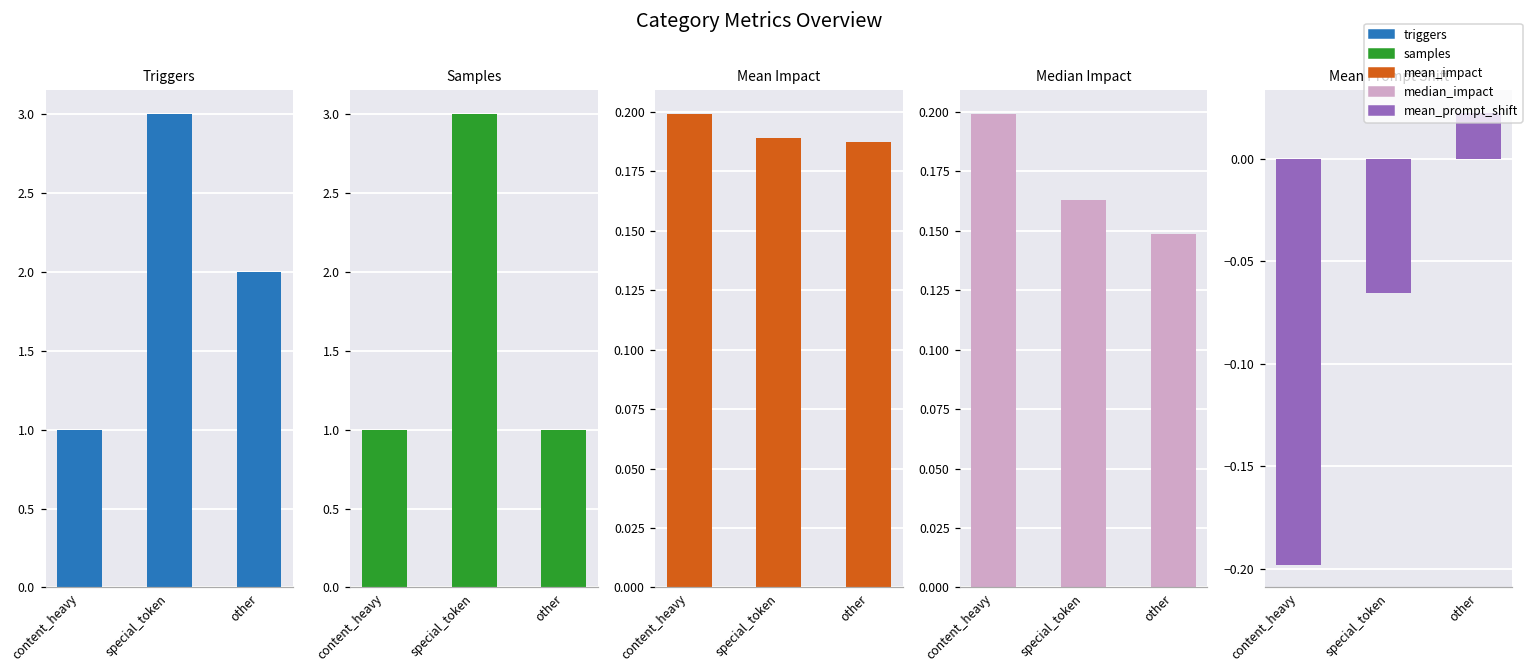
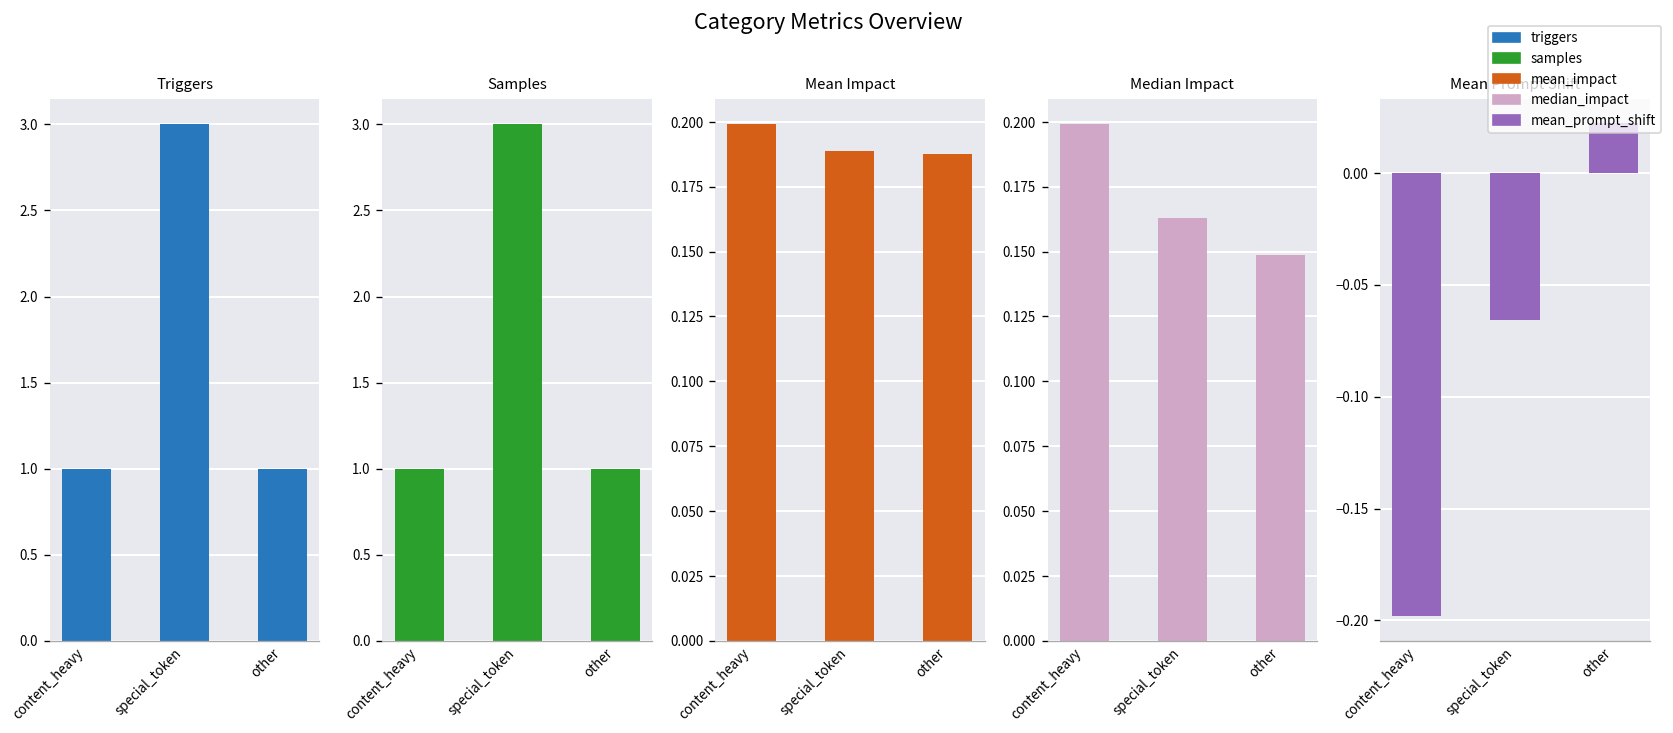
  {
    "Triggers": {
      "content_heavy": 1,
      "special_token": 3,
-     "other": 2
+     "other": 1
    },
    "Samples": {
      "content_heavy": 1.00,
      "special_token": 3.00,
      "other": 1.00
    },
    "Mean Impact": {
      "content_heavy": 0.199,
      "special_token": 0.189,
      "other": 0.187
    },
    "Median Impact": {
      "content_heavy": 0.199,
      "special_token": 0.163,
      "other": 0.149
    },
    "Mean Prompt Shift": {
      "content_heavy": -0.198,
      "special_token": -0.066
    }
  }
